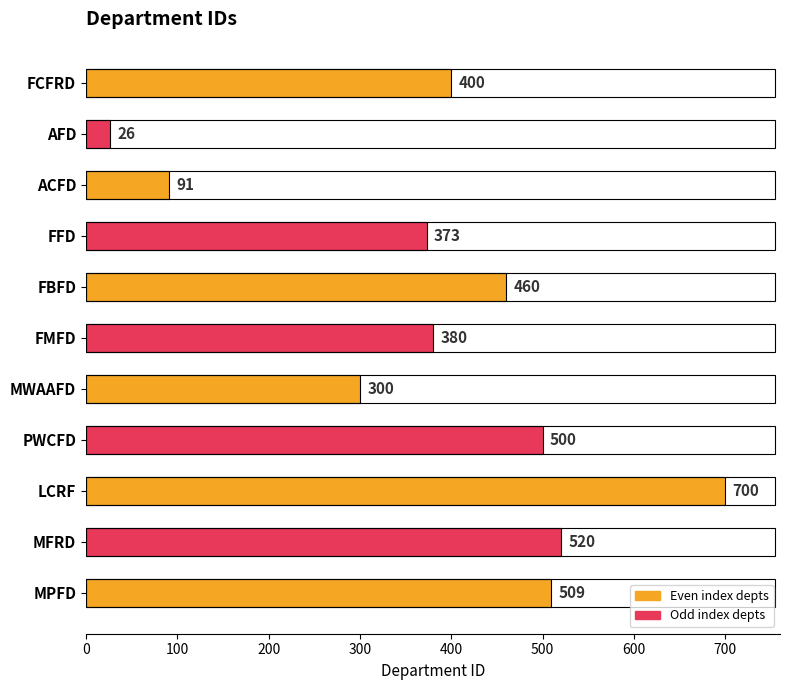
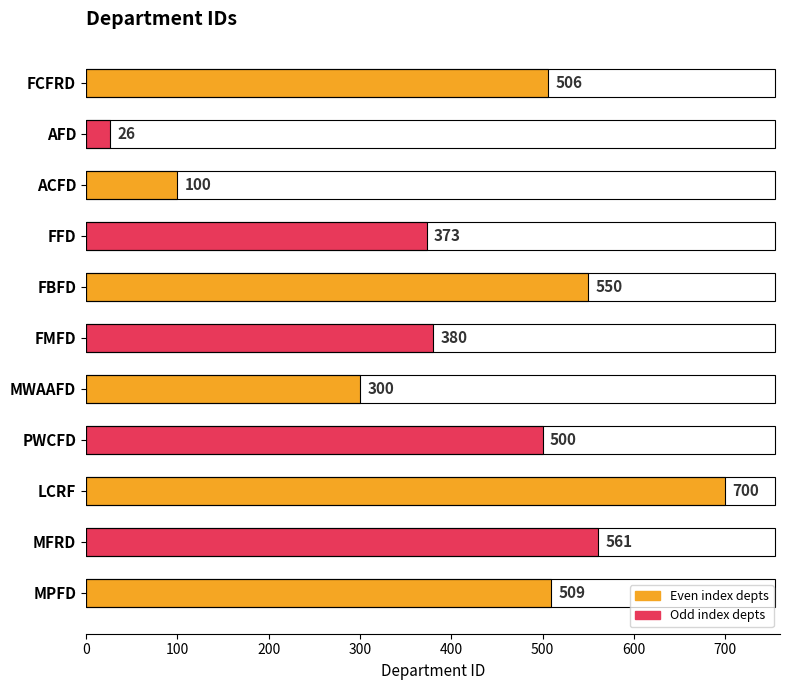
  {
-   "FCFRD": 400,
+   "FCFRD": 506,
    "AFD": 26,
-   "ACFD": 91,
+   "ACFD": 100,
    "FFD": 373,
-   "FBFD": 460,
+   "FBFD": 550,
    "FMFD": 380,
    "MWAAFD": 300,
    "PWCFD": 500,
    "LCRF": 700,
-   "MFRD": 520,
+   "MFRD": 561,
    "MPFD": 509
  }
